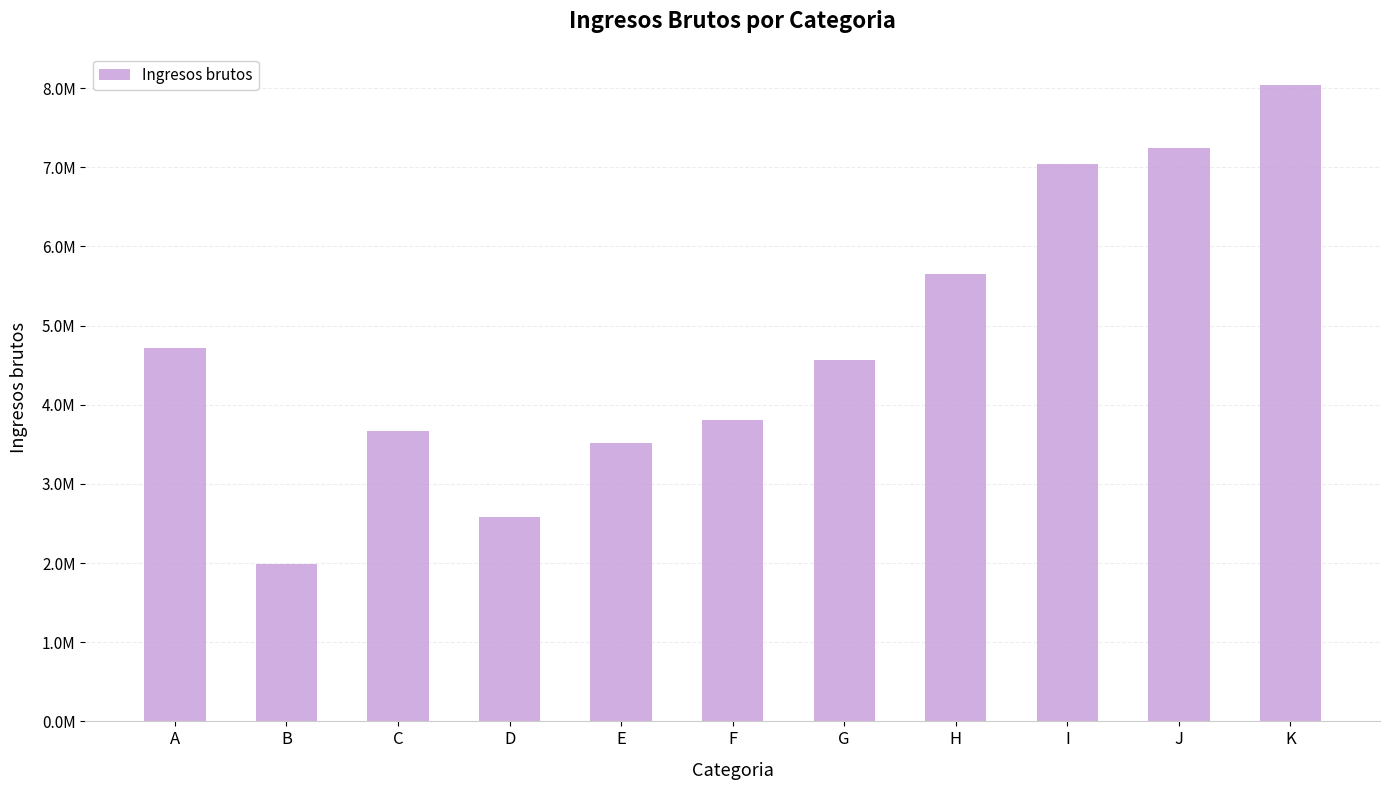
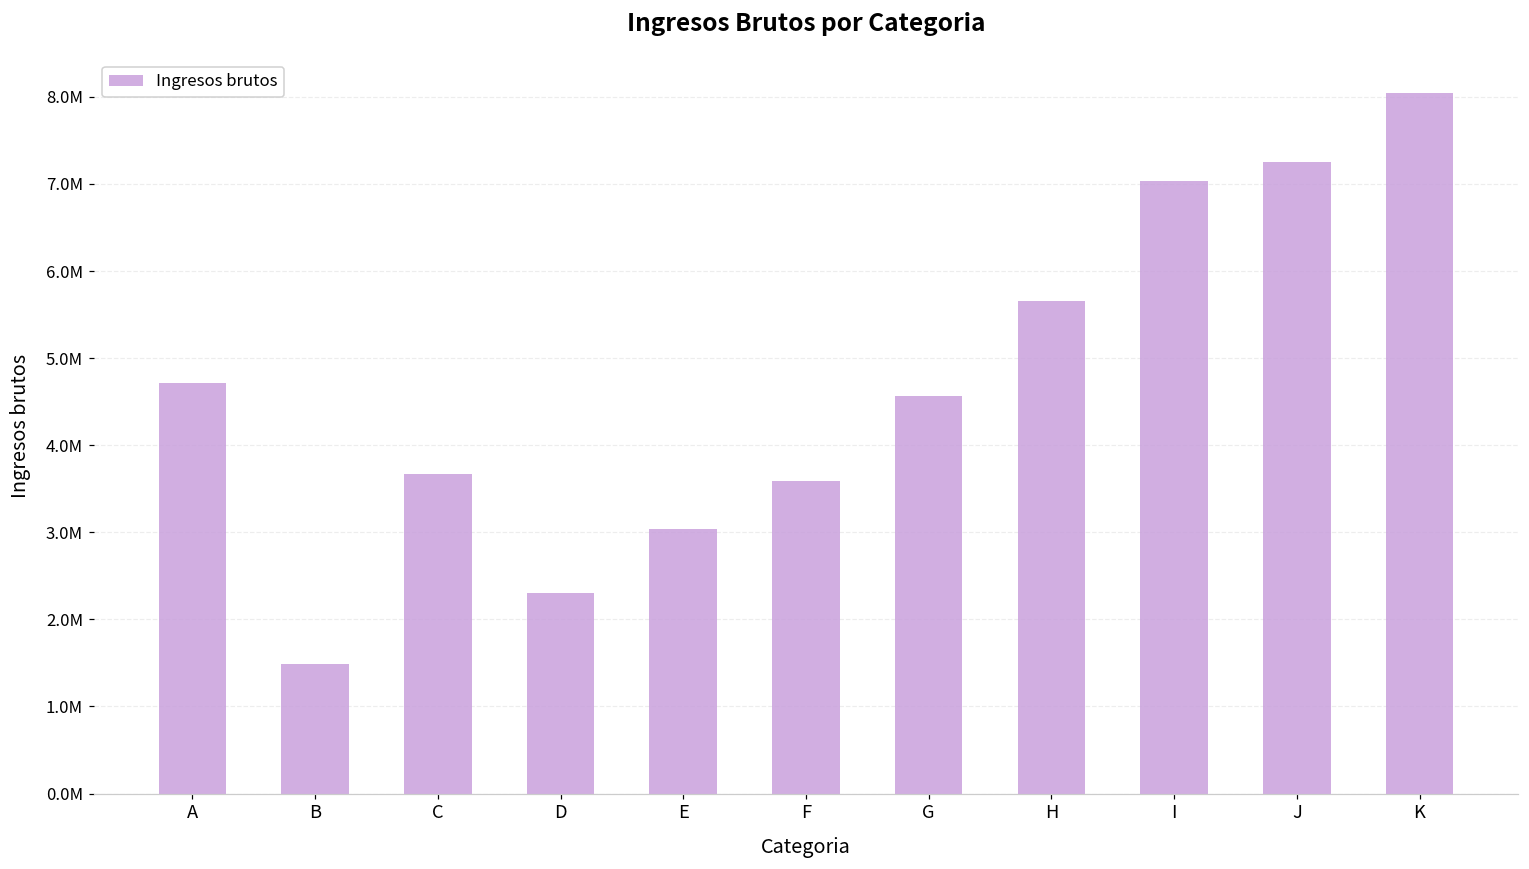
  {
    "A": 4700000,
-   "B": 2000000,
+   "B": 1500000,
    "C": 3700000,
-   "D": 2600000,
-   "E": 3500000,
-   "F": 3800000,
+   "D": 2300000,
+   "E": 3000000,
+   "F": 3600000,
    "G": 4600000,
    "H": 5700000,
    "I": 7000000,
    "J": 7200000,
    "K": 8000000
  }
